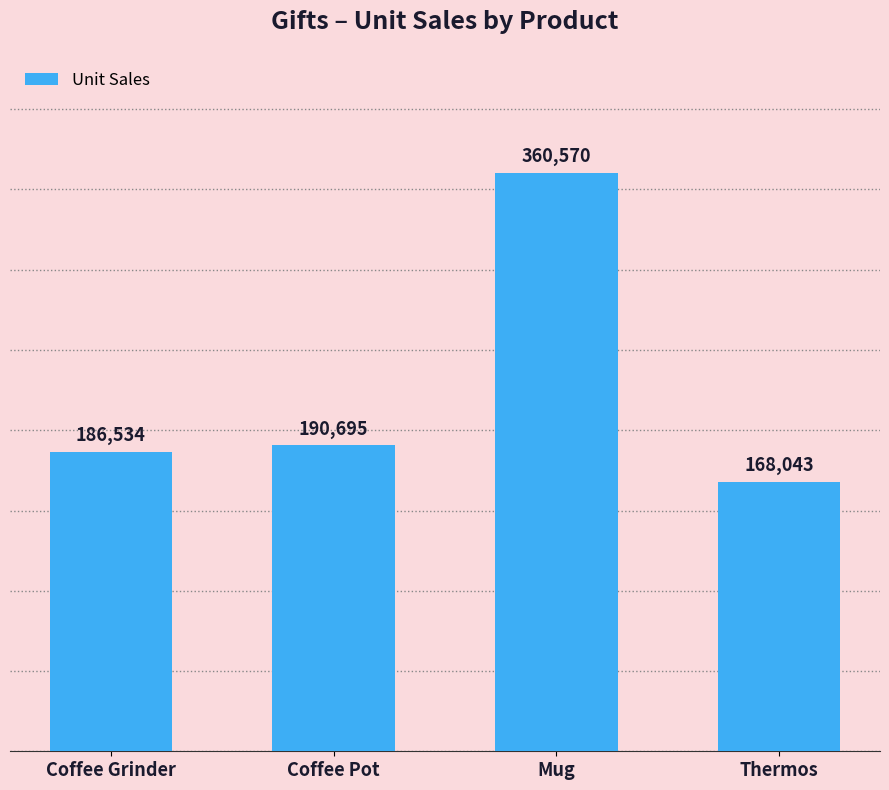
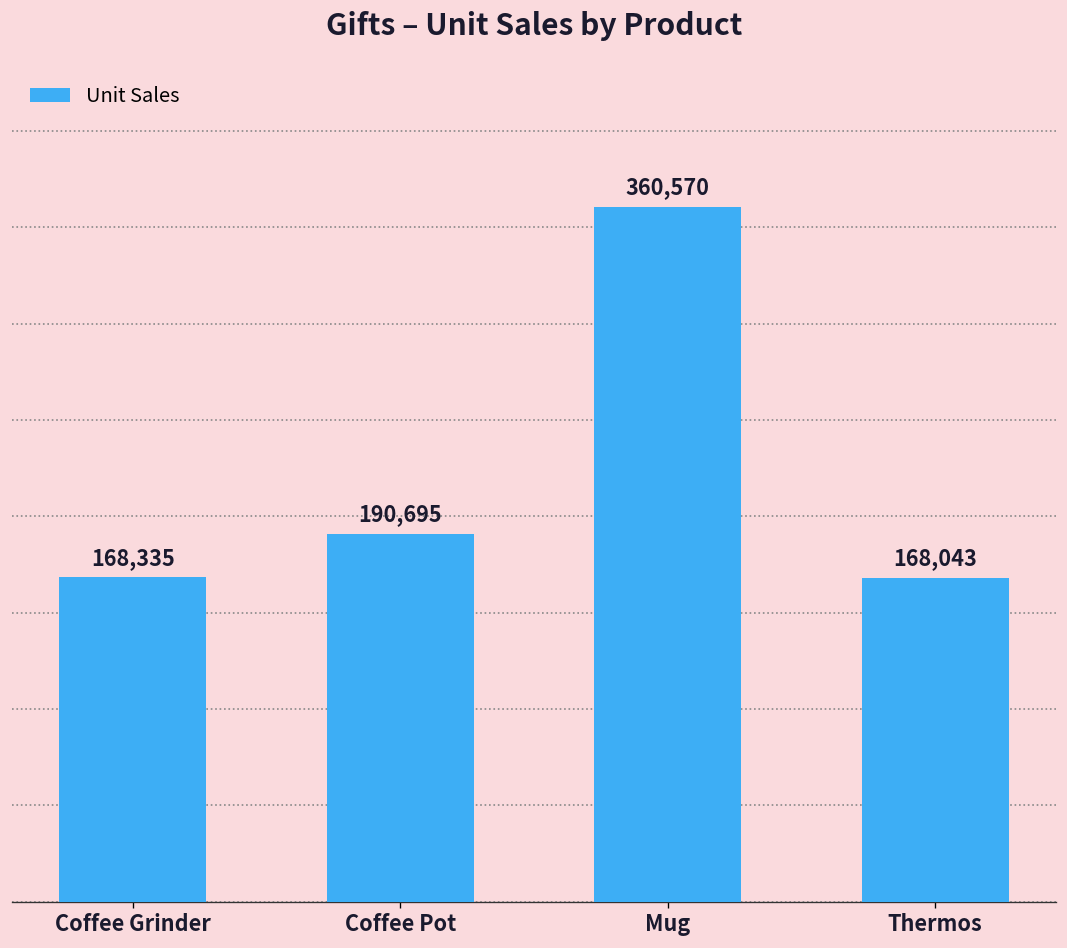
  {
-   "Coffee Grinder": "186,534",
+   "Coffee Grinder": "168,335",
    "Coffee Pot": "190,695",
    "Mug": "360,570",
    "Thermos": "168,043"
  }
